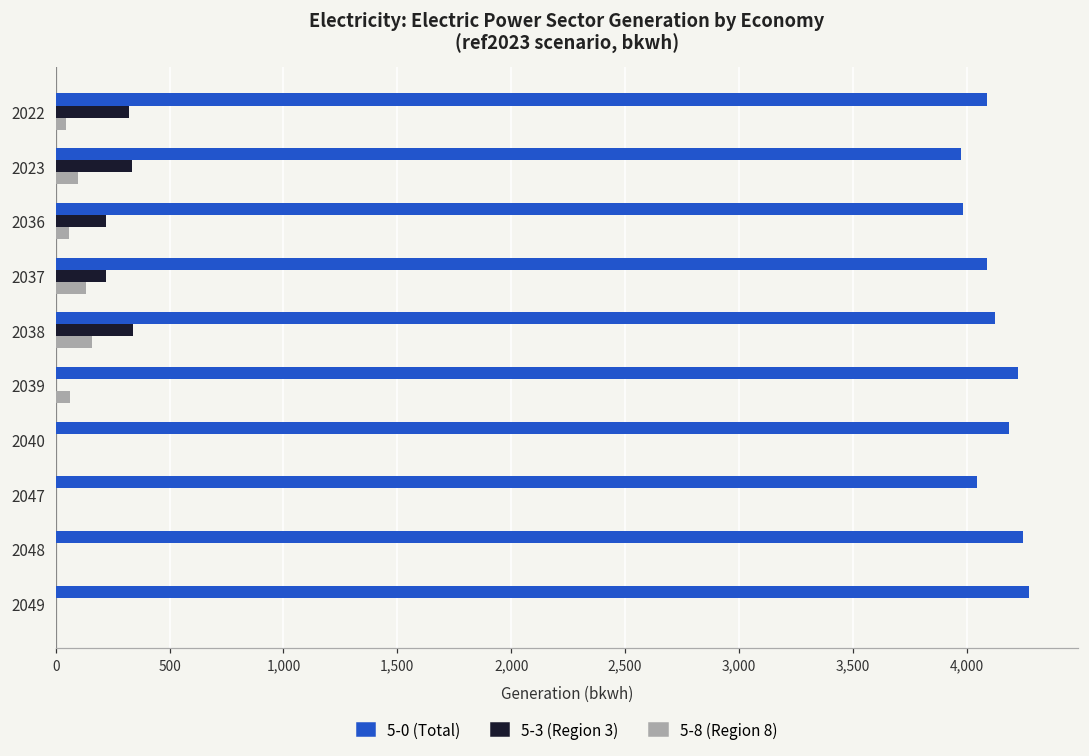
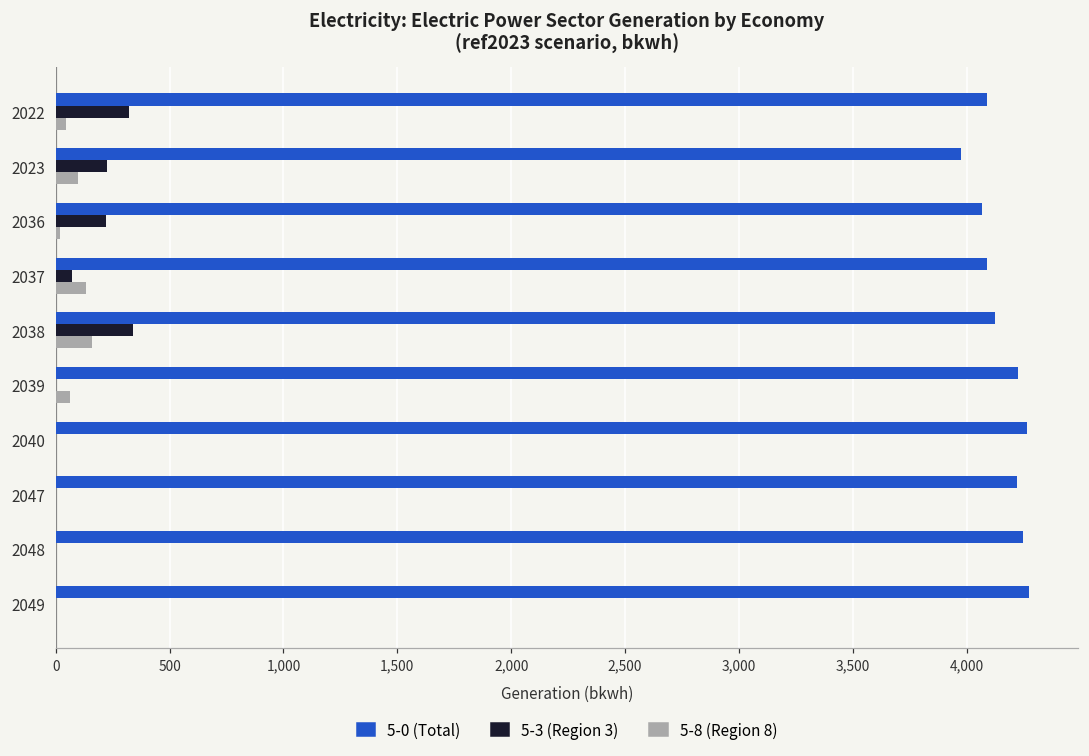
  {
    "5-0 (Total)": {
      "2022": "4,090",
      "2023": "3,970",
-     "2036": "3,980",
+     "2036": "4,070",
      "2037": "4,090",
      "2038": "4,120",
      "2039": "4,230",
-     "2040": "4,190",
-     "2047": "4,040",
+     "2040": "4,270",
+     "2047": "4,220",
      "2048": "4,250",
      "2049": "4,280"
    },
    "5-3 (Region 3)": {
      "2022": "320",
-     "2023": "340",
+     "2023": "220",
      "2036": "220",
-     "2037": "220",
+     "2037": "70",
      "2038": "340",
      "2039": "0",
      "2040": "0",
      "2047": "0",
      "2048": "0",
      "2049": "0"
    },
    "5-8 (Region 8)": {
      "2022": "50",
      "2023": "100",
-     "2036": "60",
+     "2036": "20",
      "2037": "130",
      "2038": "160",
      "2039": "60",
      "2040": "0",
      "2047": "0",
      "2048": "0",
      "2049": "0"
    }
  }
